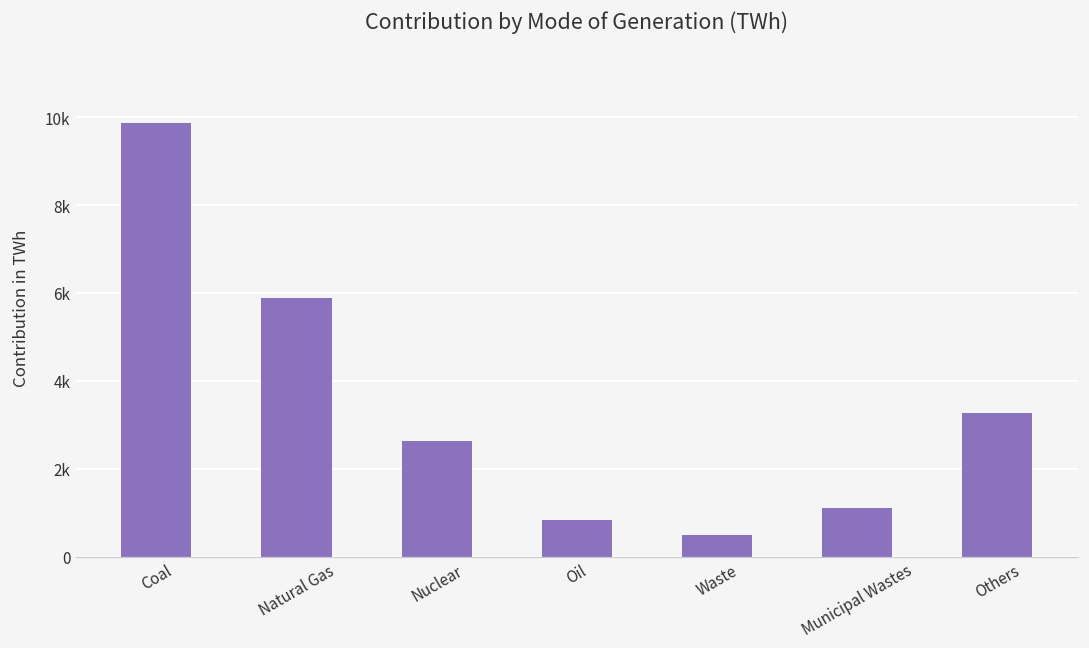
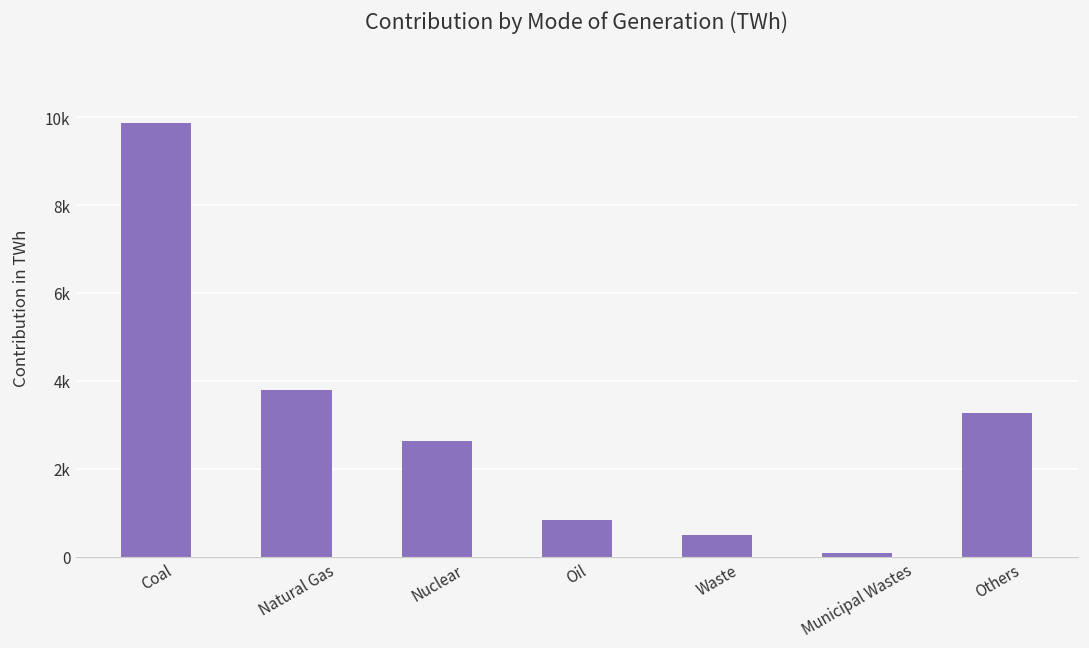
  {
    "Coal": 9900,
-   "Natural Gas": 5900,
+   "Natural Gas": 3800,
    "Nuclear": 2600,
    "Oil": 800,
    "Waste": 500,
-   "Municipal Wastes": 1100,
+   "Municipal Wastes": 100,
    "Others": 3300
  }
